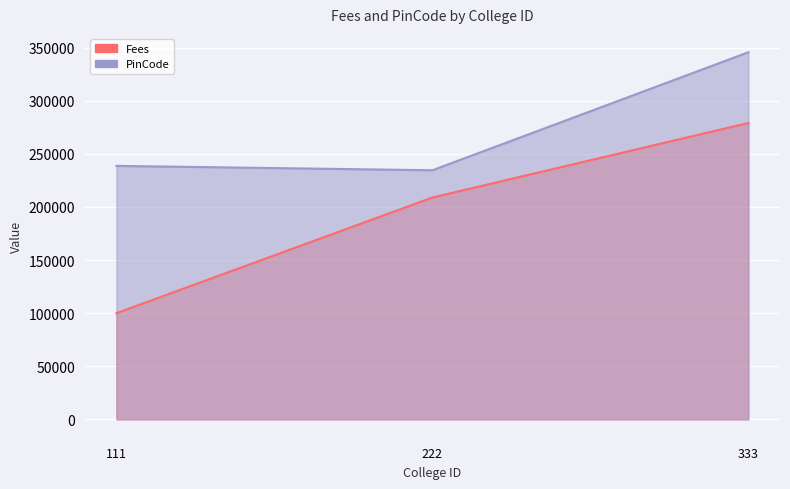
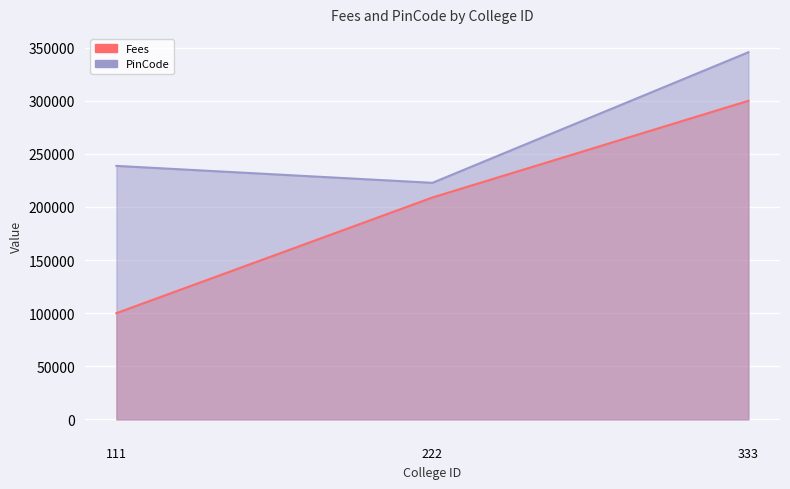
  {
    "Fees": {
      "111": 100000,
      "222": 209000,
-     "333": 279000
+     "333": 300000
    },
    "PinCode": {
      "111": 239000,
-     "222": 235000,
+     "222": 223000,
      "333": 346000
    }
  }
